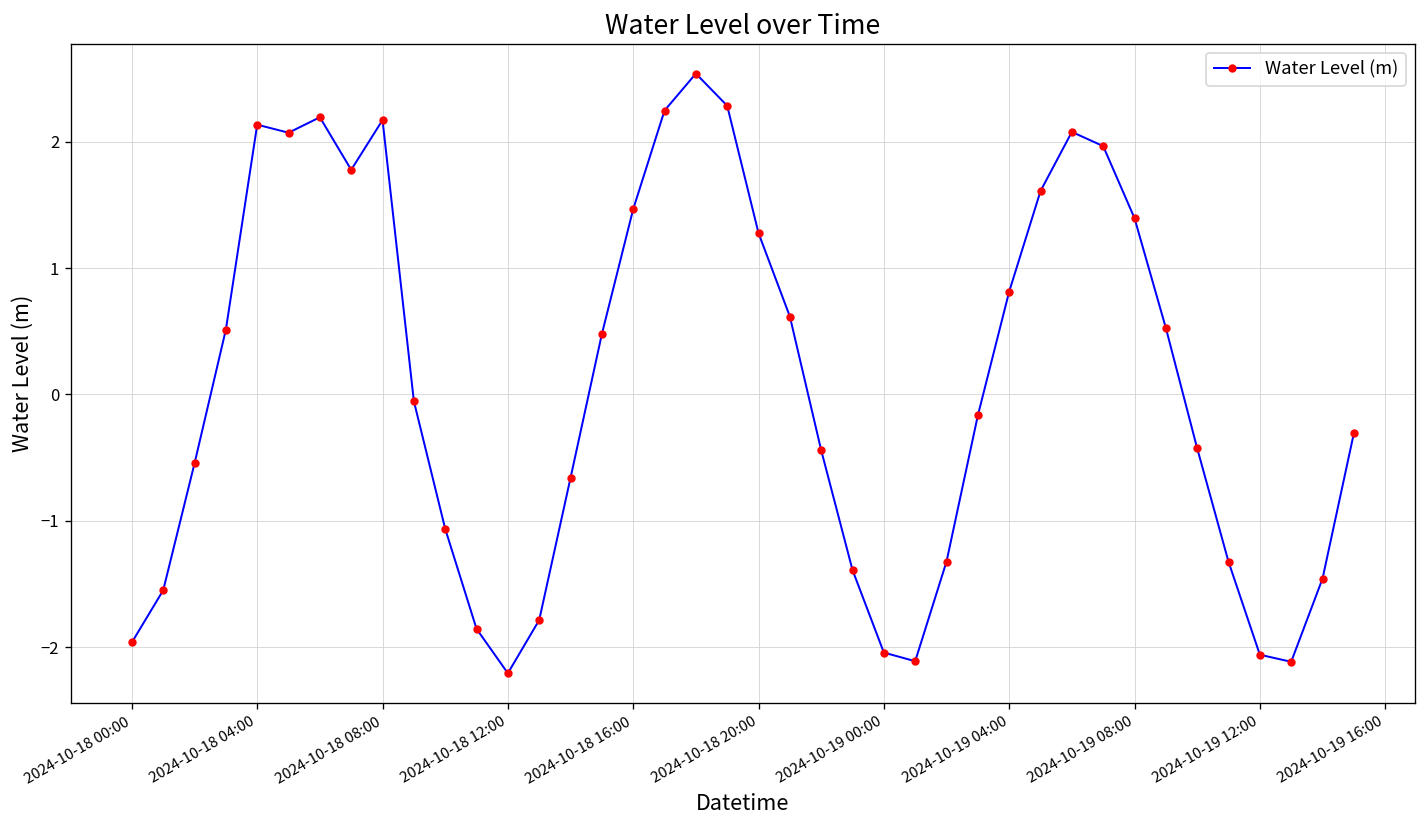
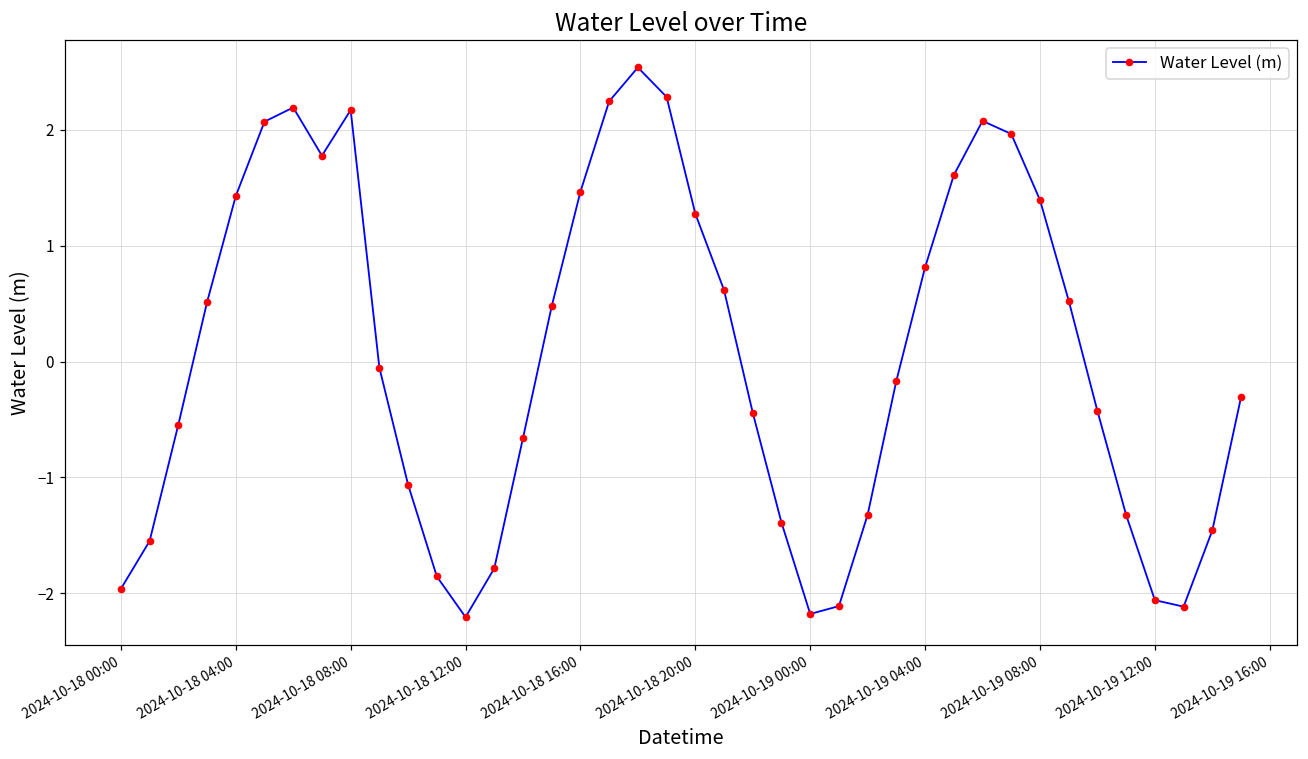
  {
    "2024-10-18 00:00": -1.96,
-   "2024-10-18 04:00": 2.13,
+   "2024-10-18 04:00": 1.43,
    "2024-10-18 08:00": 2.17,
    "2024-10-18 12:00": -2.21,
    "2024-10-18 16:00": 1.47,
    "2024-10-18 20:00": 1.28,
-   "2024-10-19 00:00": -2.04,
+   "2024-10-19 00:00": -2.18,
    "2024-10-19 04:00": 0.81,
    "2024-10-19 08:00": 1.39,
    "2024-10-19 12:00": -2.06
  }
